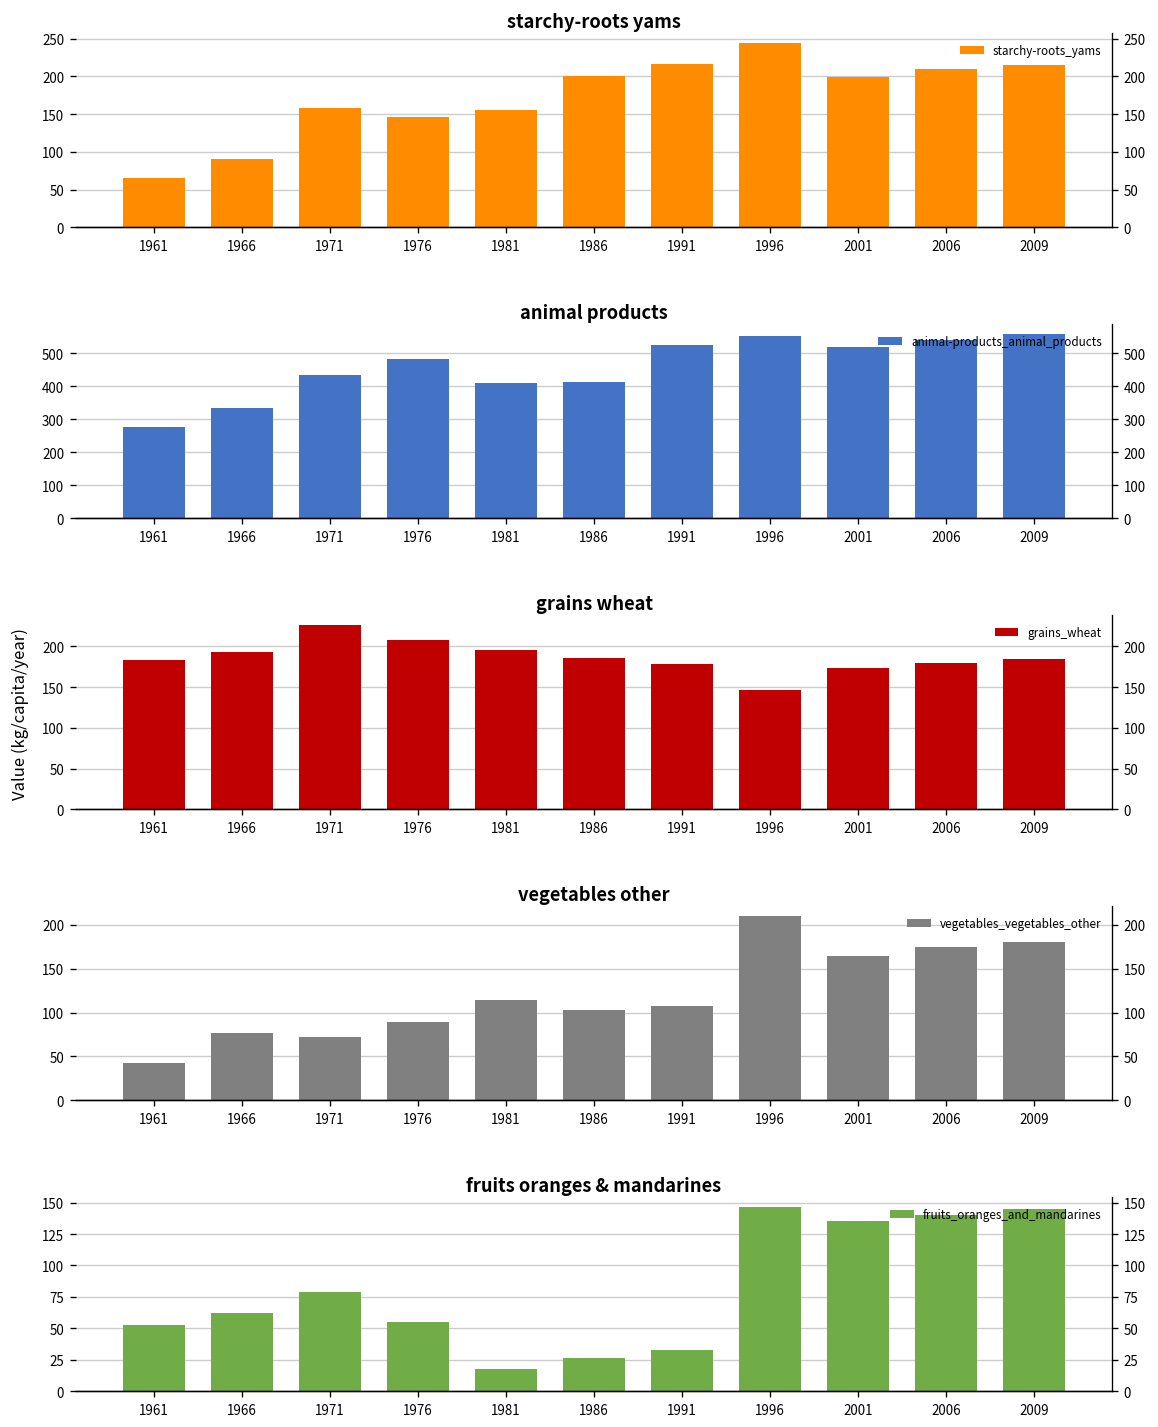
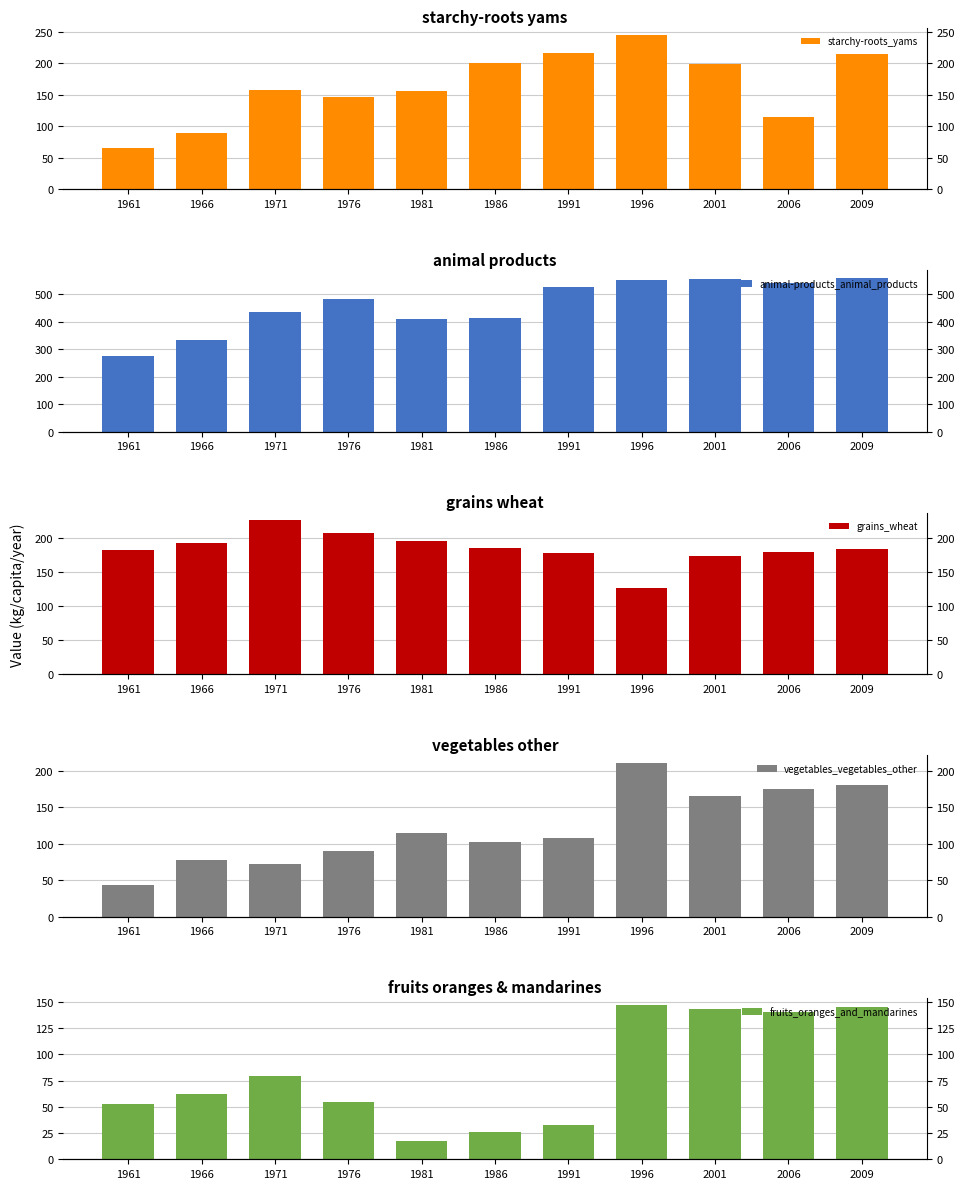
  {
    "starchy-roots yams": {
      "1961": 70,
      "1966": 90,
      "1971": 160,
      "1976": 150,
      "1981": 160,
      "1986": 200,
      "1991": 220,
      "1996": 240,
      "2001": 200,
-     "2006": 210,
+     "2006": 120,
      "2009": 220
    },
    "animal products": {
      "1961": 280,
      "1966": 330,
      "1971": 430,
      "1976": 480,
      "1981": 410,
      "1986": 410,
      "1991": 530,
      "1996": 550,
-     "2001": 520,
+     "2001": 550,
      "2006": 540,
      "2009": 560
    },
    "grains wheat": {
      "1961": 180,
      "1966": 190,
      "1971": 230,
      "1976": 210,
      "1981": 200,
      "1986": 190,
      "1991": 180,
-     "1996": 150,
+     "1996": 130,
      "2001": 170,
      "2006": 180,
      "2009": 190
    },
    "vegetables other": {
      "1961": 40,
      "1966": 80,
      "1971": 70,
      "1976": 90,
      "1981": 110,
      "1986": 100,
      "1991": 110,
      "1996": 210,
      "2001": 170,
      "2006": 180,
      "2009": 180
    },
    "fruits oranges & mandarines": {
      "1961": 53,
      "1966": 62,
      "1971": 79,
      "1976": 55,
      "1981": 18,
      "1986": 26,
      "1991": 33,
      "1996": 147,
-     "2001": 135,
+     "2001": 144,
      "2006": 140,
      "2009": 145
    }
  }
